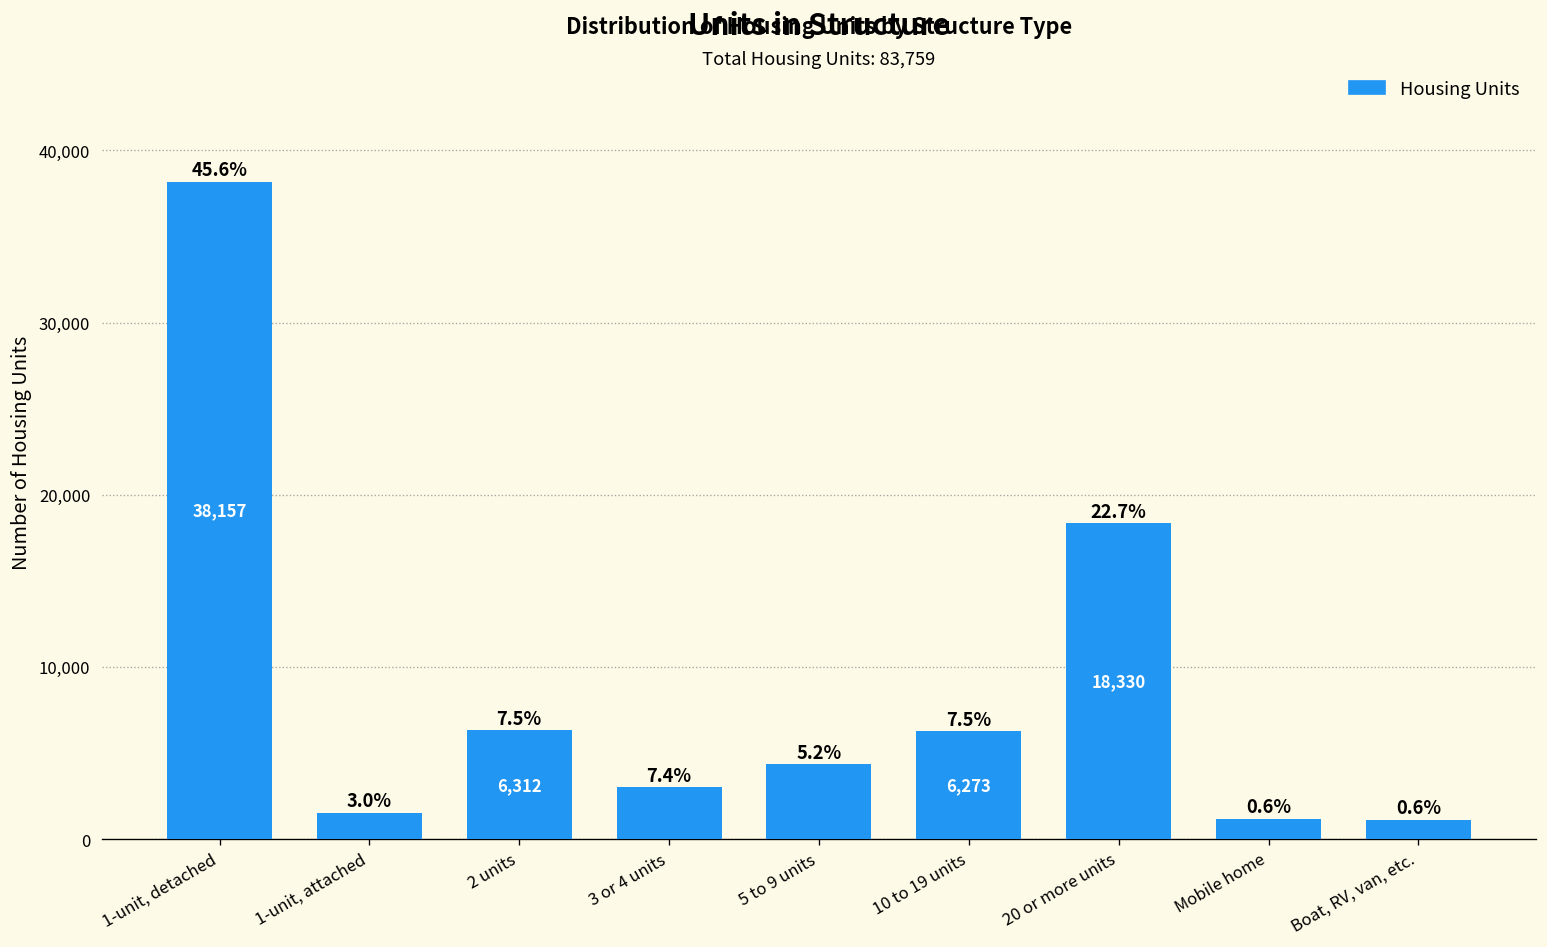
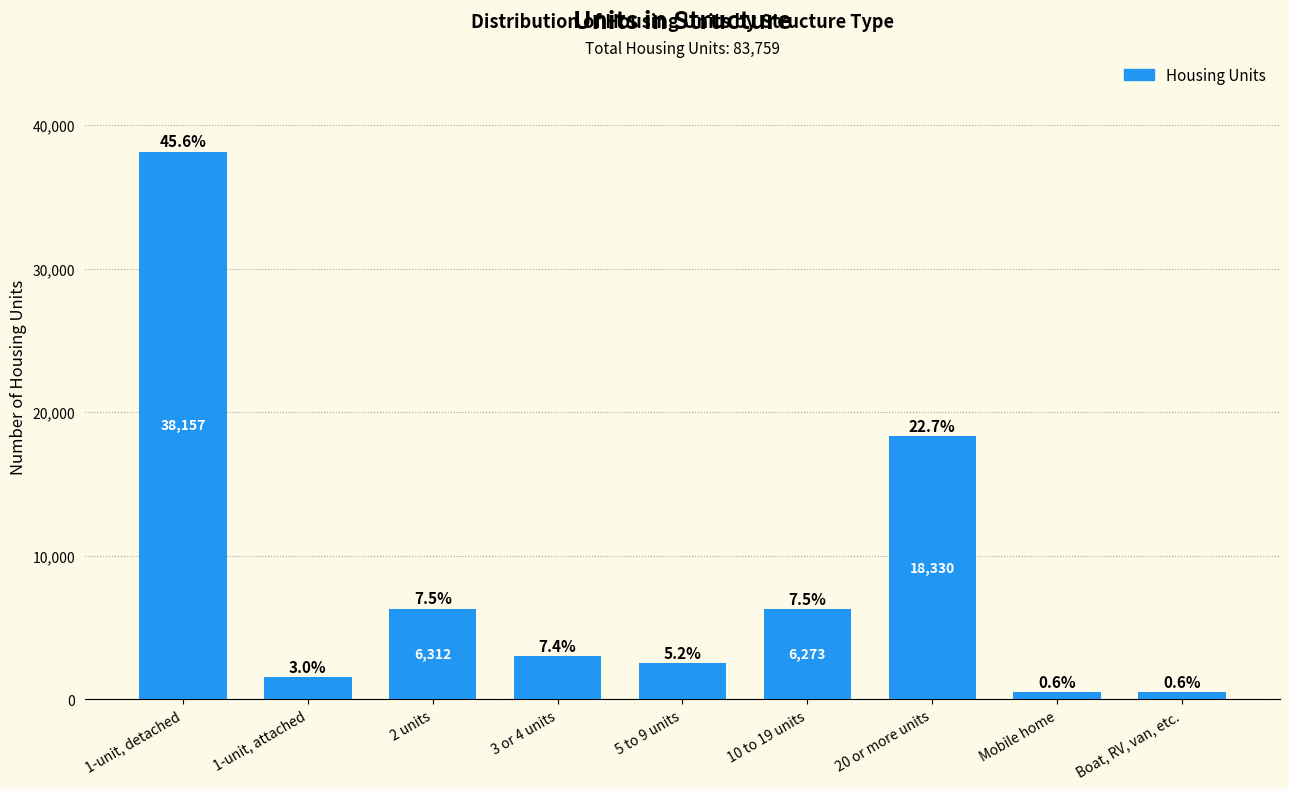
  {
-   "5 to 9 units": "4,300",
-   "Mobile home": "1,200",
-   "Boat, RV, van, etc.": "1,100"
+   "5 to 9 units": "2,500",
+   "Mobile home": "500",
+   "Boat, RV, van, etc.": "500"
  }
